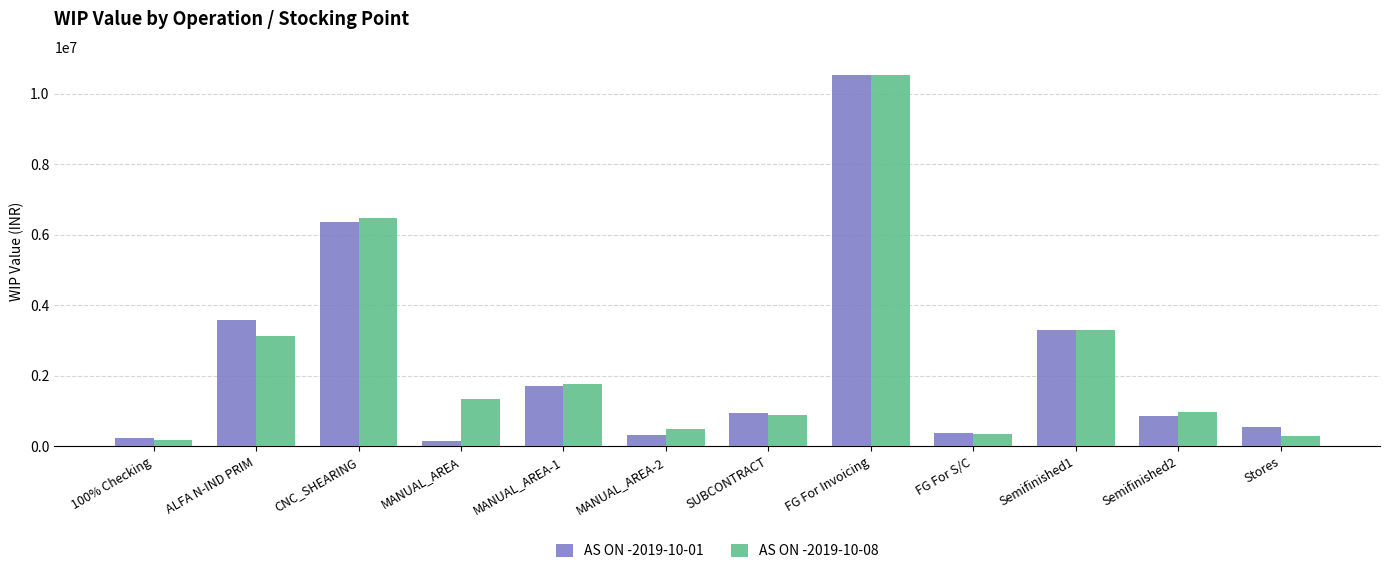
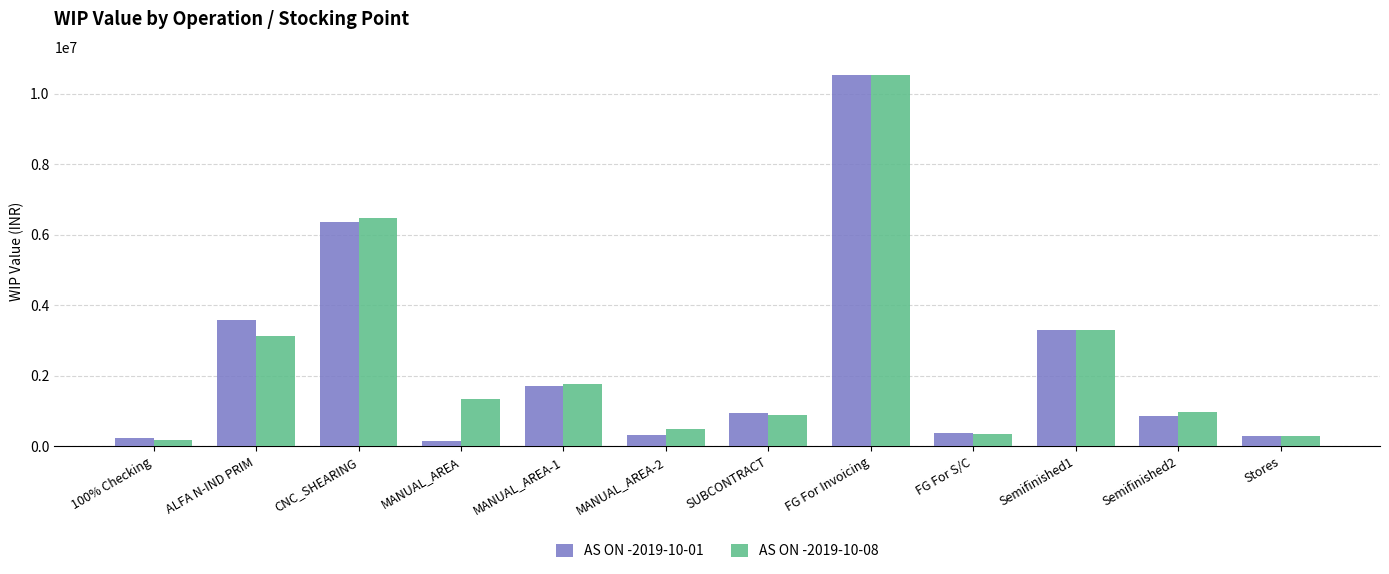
  {
    "AS ON -2019-10-01": {
      "100% Checking": 200000,
      "ALFA N-IND PRIM": 3600000,
      "CNC_SHEARING": 6400000,
      "MANUAL_AREA": 200000,
      "MANUAL_AREA-1": 1700000,
      "MANUAL_AREA-2": 300000,
      "SUBCONTRACT": 900000,
      "FG For Invoicing": 10500000,
      "FG For S/C": 400000,
      "Semifinished1": 3300000,
      "Semifinished2": 900000,
-     "Stores": 500000
+     "Stores": 300000
    },
    "AS ON -2019-10-08": {
      "100% Checking": 200000,
      "ALFA N-IND PRIM": 3100000,
      "CNC_SHEARING": 6500000,
      "MANUAL_AREA": 1300000,
      "MANUAL_AREA-1": 1800000,
      "MANUAL_AREA-2": 500000,
      "SUBCONTRACT": 900000,
      "FG For Invoicing": 10500000,
      "FG For S/C": 400000,
      "Semifinished1": 3300000,
      "Semifinished2": 1000000,
      "Stores": 300000
    }
  }
